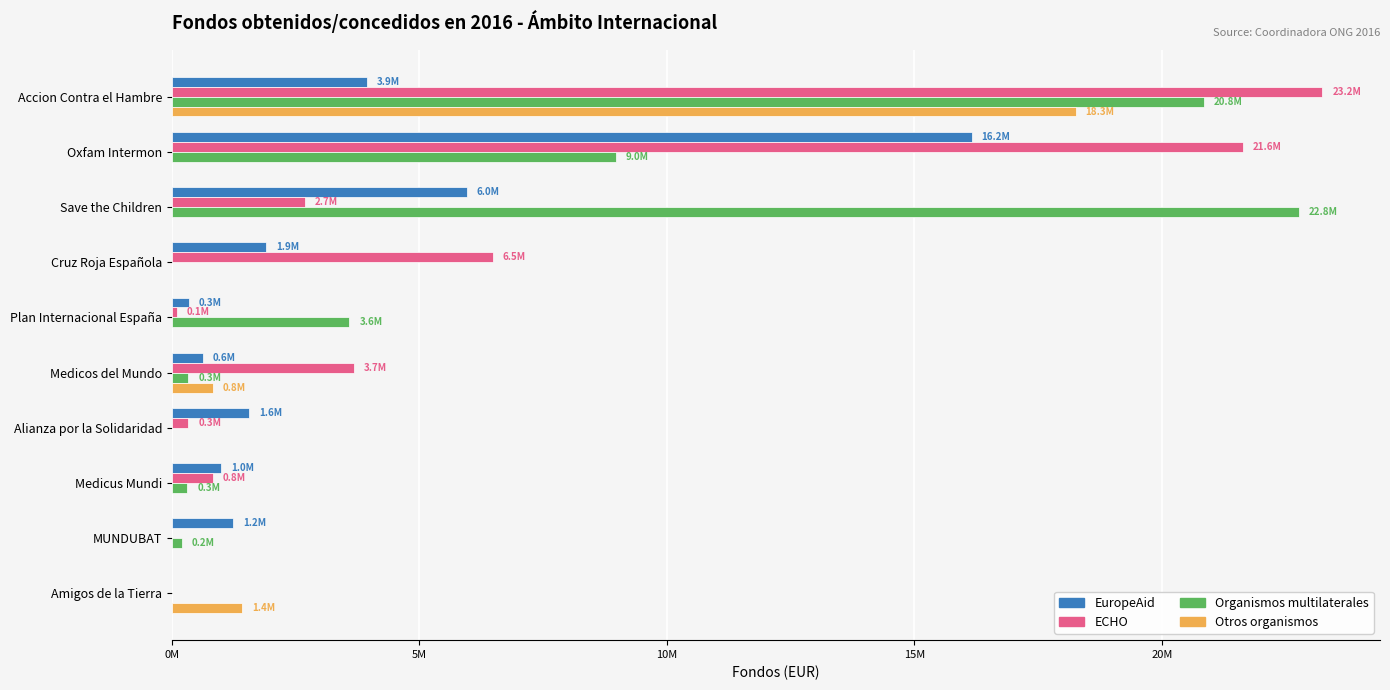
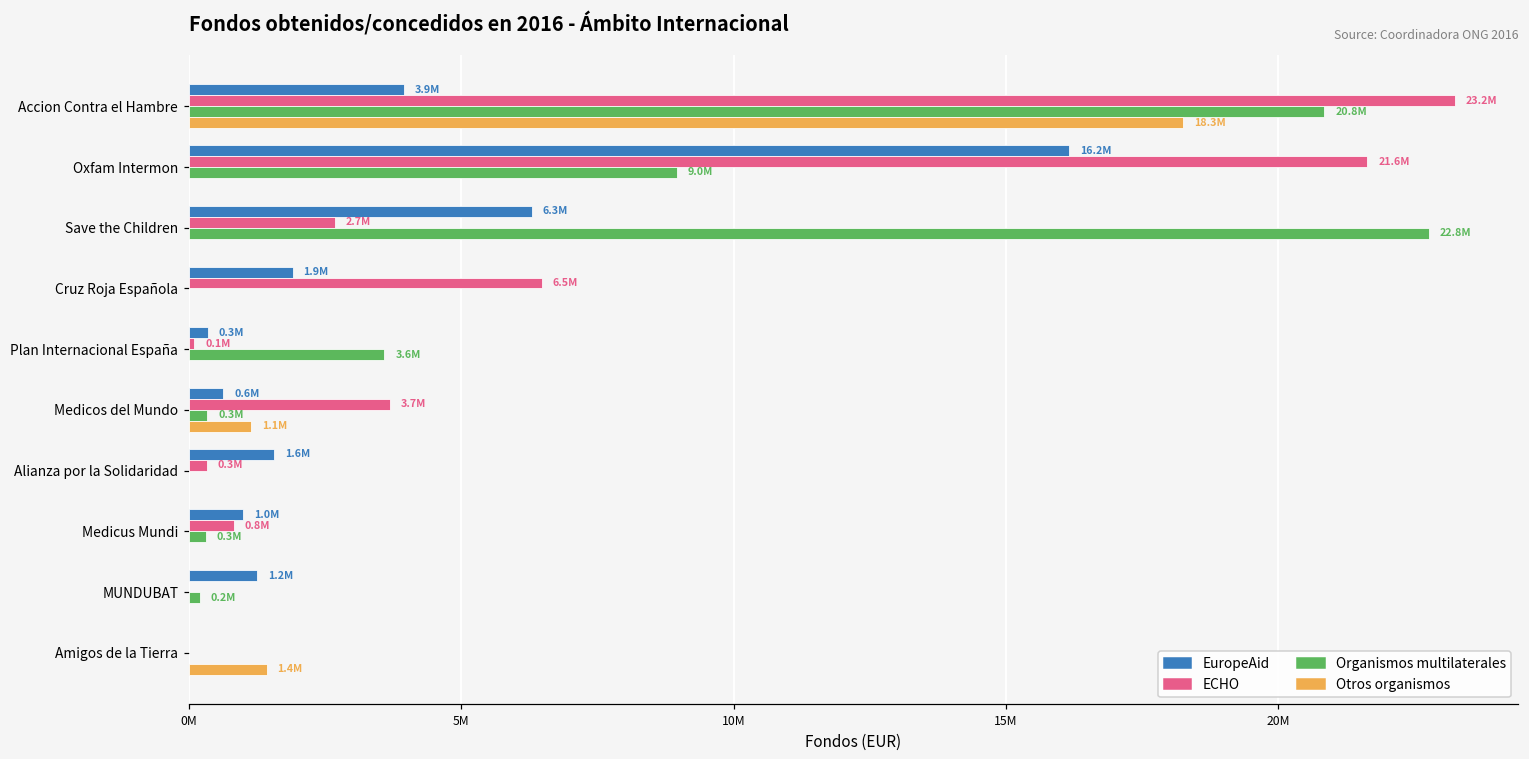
  {
    "EuropeAid": {
      "Accion Contra el Hambre": "3.9M",
      "Oxfam Intermon": "16.2M",
-     "Save the Children": "6.0M",
+     "Save the Children": "6.3M",
      "Cruz Roja Española": "1.9M",
      "Plan Internacional España": "0.3M",
      "Medicos del Mundo": "0.6M",
      "Alianza por la Solidaridad": "1.6M",
      "Medicus Mundi": "1.0M",
      "MUNDUBAT": "1.2M"
    },
    "ECHO": {
      "Accion Contra el Hambre": "23.2M",
      "Oxfam Intermon": "21.6M",
      "Save the Children": "2.7M",
      "Cruz Roja Española": "6.5M",
      "Plan Internacional España": "0.1M",
      "Medicos del Mundo": "3.7M",
      "Alianza por la Solidaridad": "0.3M",
      "Medicus Mundi": "0.8M"
    },
    "Organismos multilaterales": {
      "Accion Contra el Hambre": "20.8M",
      "Oxfam Intermon": "9.0M",
      "Save the Children": "22.8M",
      "Plan Internacional España": "3.6M",
      "Medicos del Mundo": "0.3M",
      "Medicus Mundi": "0.3M",
      "MUNDUBAT": "0.2M"
    },
    "Otros organismos": {
      "Accion Contra el Hambre": "18.3M",
-     "Medicos del Mundo": "0.8M",
+     "Medicos del Mundo": "1.1M",
      "Amigos de la Tierra": "1.4M"
    }
  }
